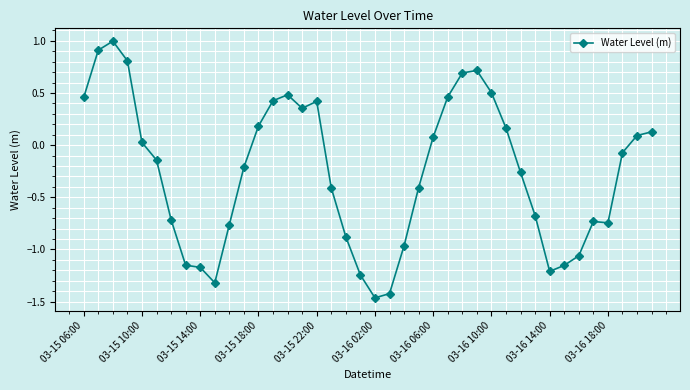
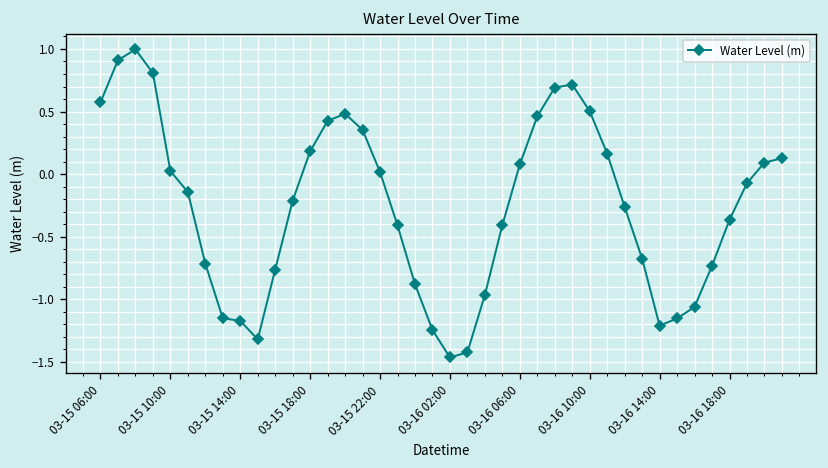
  {
-   "03-15 06:00": 0.46,
+   "03-15 06:00": 0.57,
    "03-15 10:00": 0.03,
    "03-15 14:00": -1.17,
    "03-15 18:00": 0.18,
-   "03-15 22:00": 0.42,
+   "03-15 22:00": 0.02,
    "03-16 02:00": -1.46,
    "03-16 06:00": 0.08,
    "03-16 10:00": 0.50,
    "03-16 14:00": -1.21,
-   "03-16 18:00": -0.74
+   "03-16 18:00": -0.36
  }
